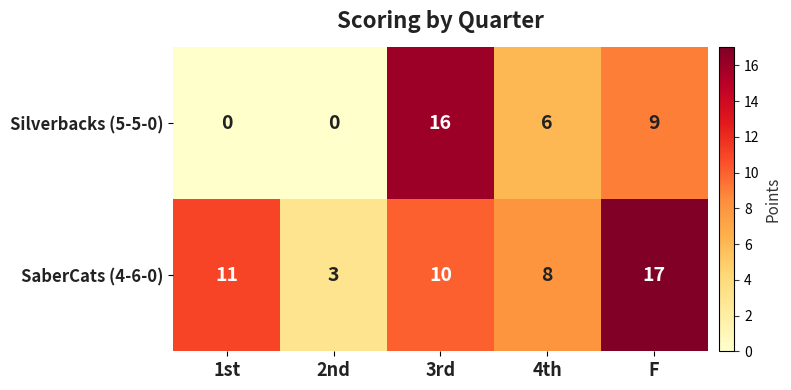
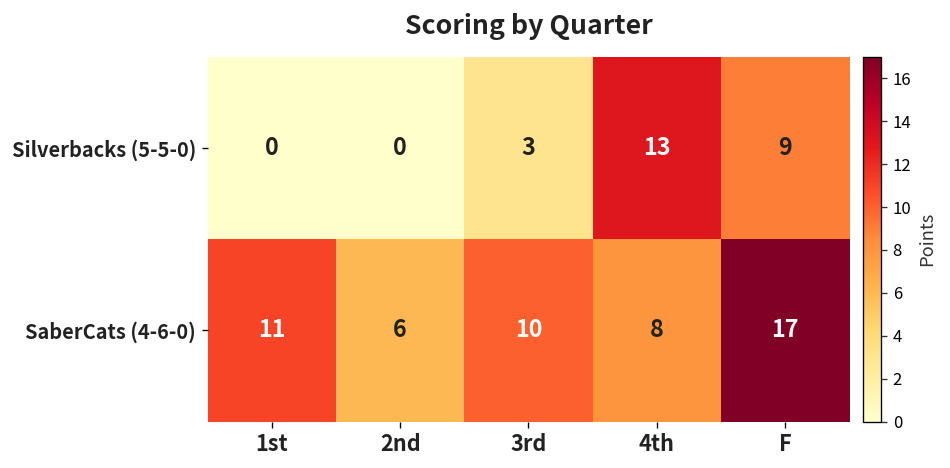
  {
    "Silverbacks (5-5-0)": {
      "1st": 0,
      "2nd": 0,
-     "3rd": 16,
-     "4th": 6,
+     "3rd": 3,
+     "4th": 13,
      "F": 9
    },
    "SaberCats (4-6-0)": {
      "1st": 11,
-     "2nd": 3,
+     "2nd": 6,
      "3rd": 10,
      "4th": 8,
      "F": 17
    }
  }
